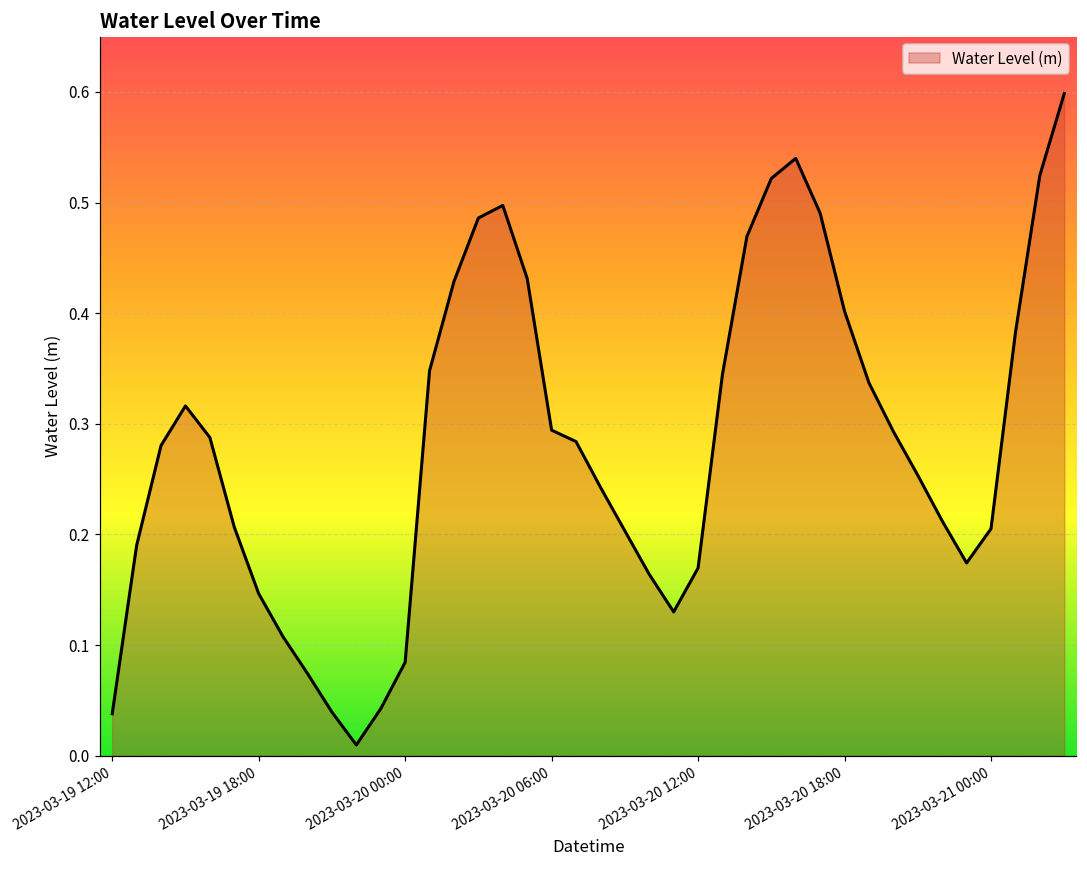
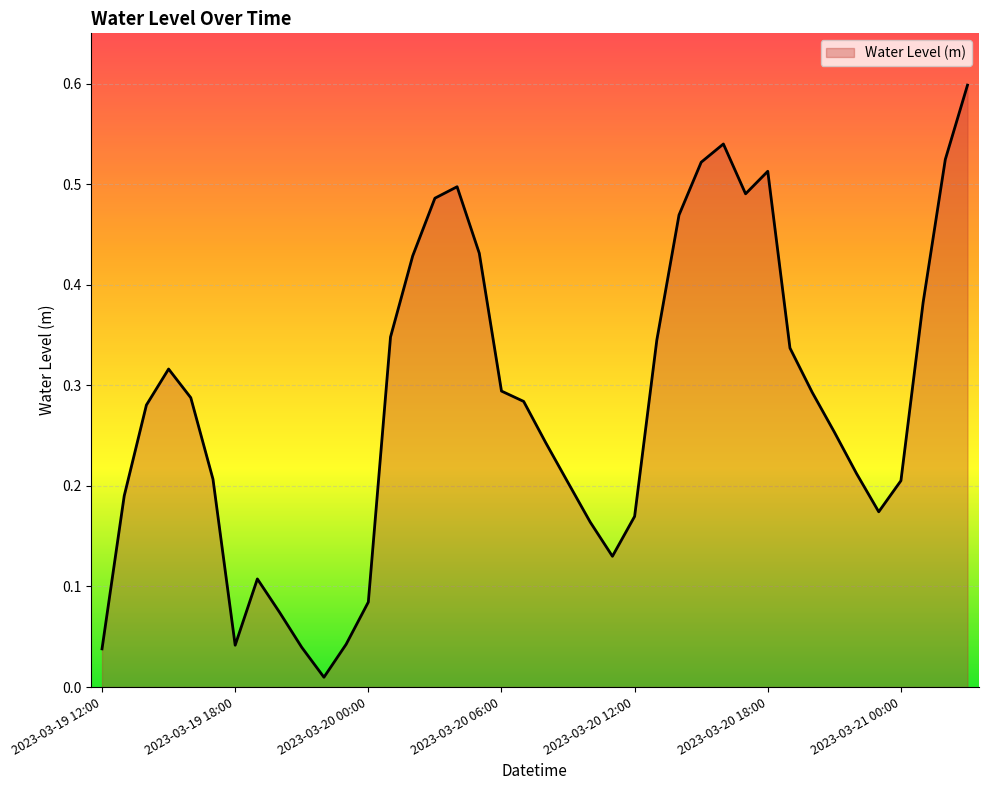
  {
    "2023-03-19 12:00": 0.038,
-   "2023-03-19 18:00": 0.147,
+   "2023-03-19 18:00": 0.042,
    "2023-03-20 00:00": 0.084,
    "2023-03-20 06:00": 0.294,
    "2023-03-20 12:00": 0.170,
-   "2023-03-20 18:00": 0.402,
+   "2023-03-20 18:00": 0.513,
    "2023-03-21 00:00": 0.205
  }
